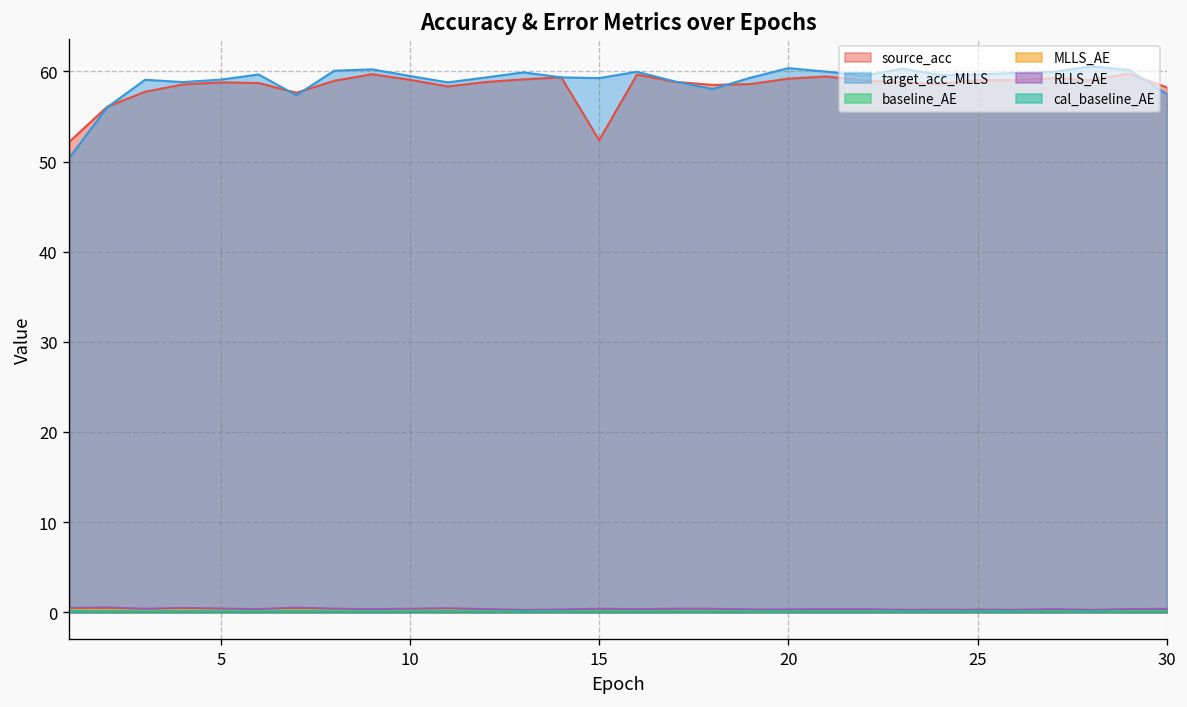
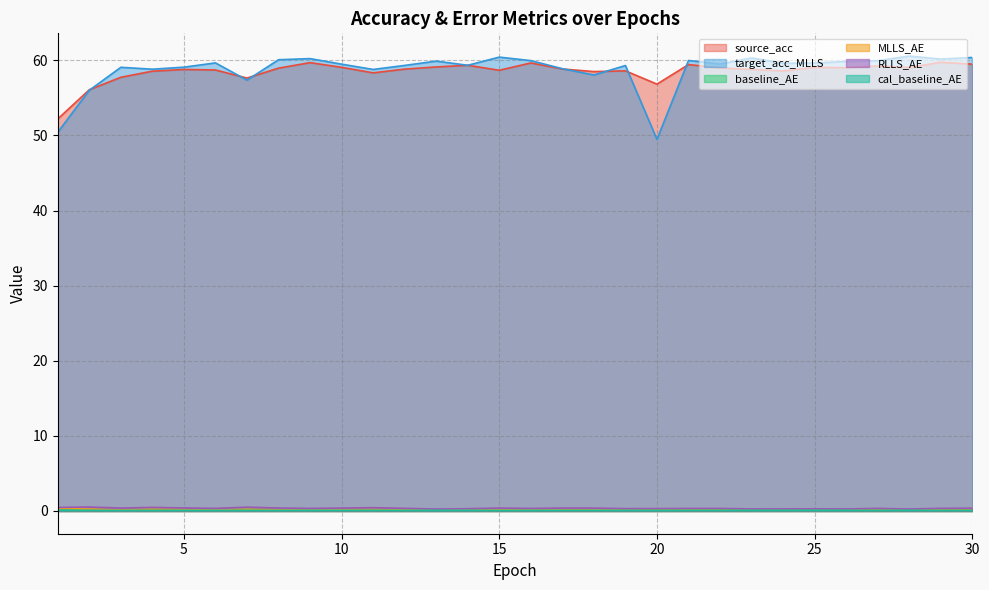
  {
    "source_acc": {
      "10": 59,
-     "15": 52,
-     "20": 59,
-     "30": 58
+     "15": 59,
+     "20": 57,
+     "30": 59
    },
    "target_acc_MLLS": {
      "10": 59,
-     "15": 59,
-     "20": 60,
-     "30": 57
+     "15": 60,
+     "20": 49,
+     "30": 60
    }
  }
